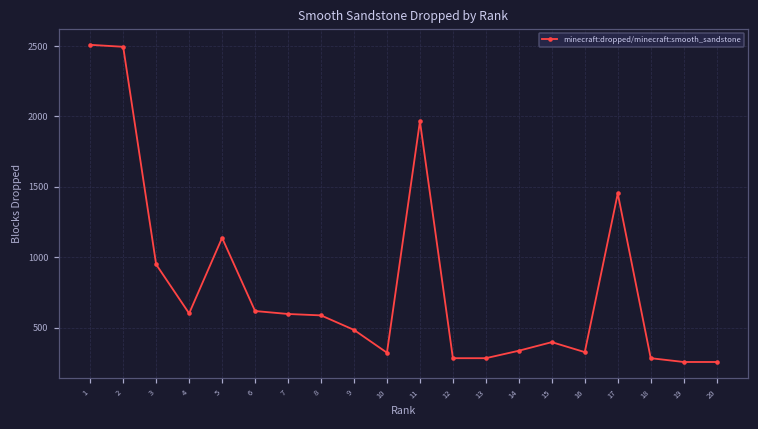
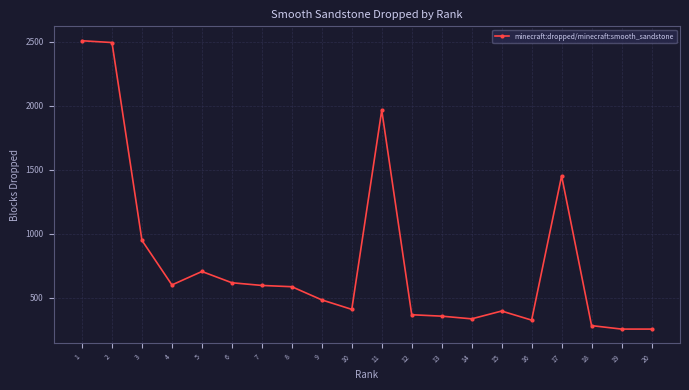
  {
    "1": 2510,
    "2": 2500,
    "3": 950,
    "4": 600,
-   "5": 1140,
+   "5": 710,
    "6": 620,
    "7": 600,
    "8": 590,
    "9": 480,
-   "10": 320,
+   "10": 410,
    "11": 1970,
-   "12": 280,
-   "13": 280,
+   "12": 370,
+   "13": 360,
    "14": 340,
    "15": 400,
    "16": 330,
    "17": 1450,
    "18": 280,
    "19": 260,
    "20": 260
  }
